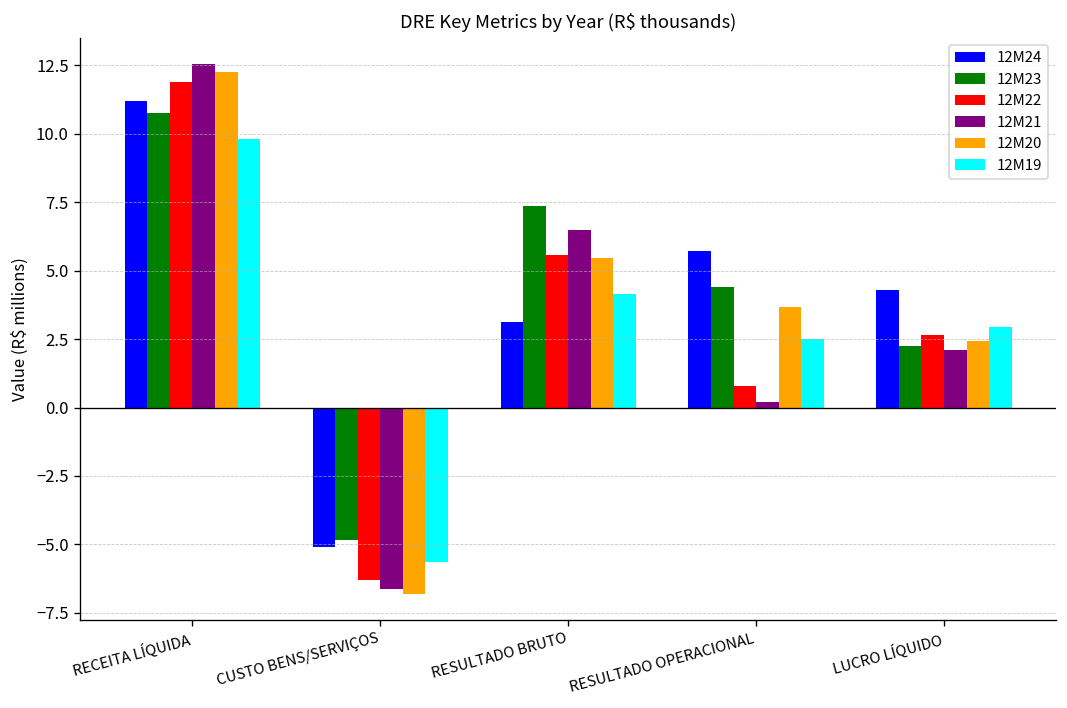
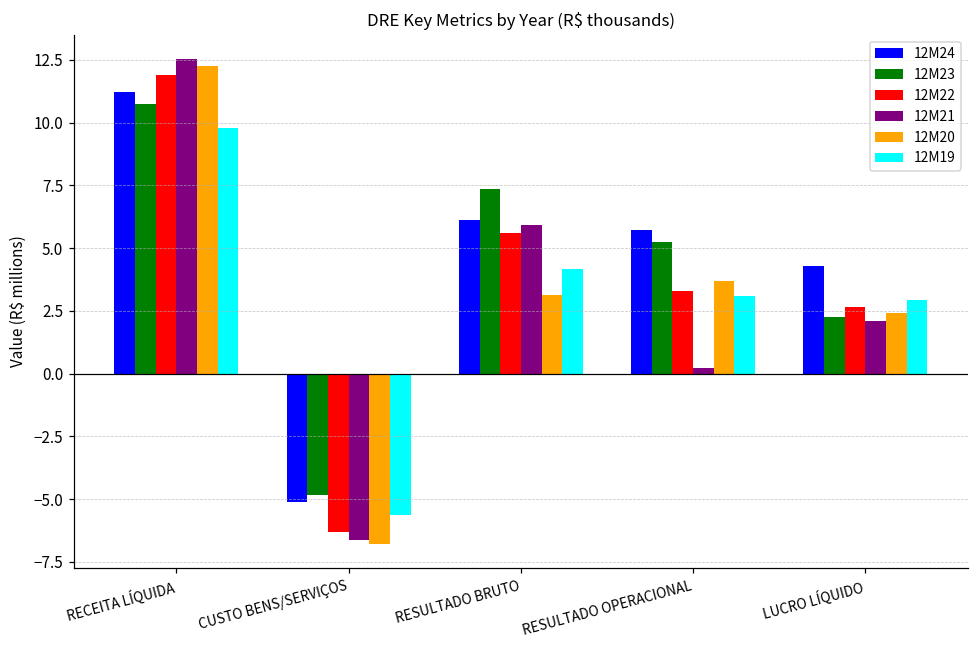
  {
    "12M24": {
      "RECEITA LÍQUIDA": 11.2,
      "CUSTO BENS/SERVIÇOS": -5.1,
-     "RESULTADO BRUTO": 3.1,
+     "RESULTADO BRUTO": 6.1,
      "RESULTADO OPERACIONAL": 5.7,
      "LUCRO LÍQUIDO": 4.3
    },
    "12M23": {
      "RECEITA LÍQUIDA": 10.7,
      "CUSTO BENS/SERVIÇOS": -4.8,
      "RESULTADO BRUTO": 7.4,
-     "RESULTADO OPERACIONAL": 4.4,
+     "RESULTADO OPERACIONAL": 5.2,
      "LUCRO LÍQUIDO": 2.2
    },
    "12M22": {
      "RECEITA LÍQUIDA": 11.9,
      "CUSTO BENS/SERVIÇOS": -6.3,
      "RESULTADO BRUTO": 5.6,
-     "RESULTADO OPERACIONAL": 0.8,
+     "RESULTADO OPERACIONAL": 3.3,
      "LUCRO LÍQUIDO": 2.7
    },
    "12M21": {
      "RECEITA LÍQUIDA": 12.5,
      "CUSTO BENS/SERVIÇOS": -6.6,
-     "RESULTADO BRUTO": 6.5,
+     "RESULTADO BRUTO": 5.9,
      "RESULTADO OPERACIONAL": 0.2,
      "LUCRO LÍQUIDO": 2.1
    },
    "12M20": {
      "RECEITA LÍQUIDA": 12.3,
      "CUSTO BENS/SERVIÇOS": -6.8,
-     "RESULTADO BRUTO": 5.5,
+     "RESULTADO BRUTO": 3.1,
      "RESULTADO OPERACIONAL": 3.7,
      "LUCRO LÍQUIDO": 2.4
    },
    "12M19": {
      "RECEITA LÍQUIDA": 9.8,
      "CUSTO BENS/SERVIÇOS": -5.7,
      "RESULTADO BRUTO": 4.2,
-     "RESULTADO OPERACIONAL": 2.5,
+     "RESULTADO OPERACIONAL": 3.1,
      "LUCRO LÍQUIDO": 2.9
    }
  }
